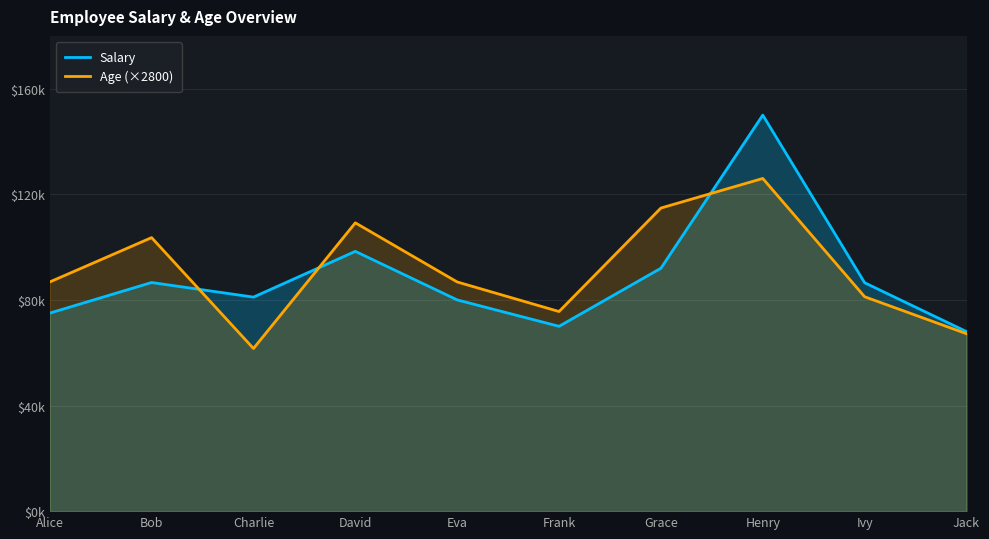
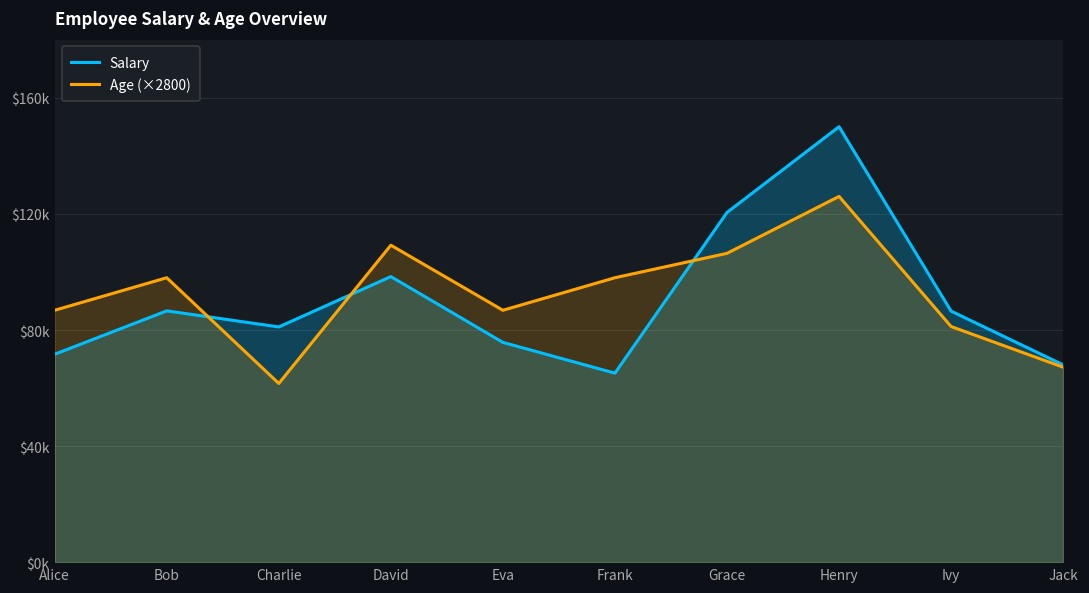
  {
    "Salary": {
-     "Alice": "$75000",
+     "Alice": "$72000",
      "Bob": "$87000",
      "Charlie": "$81000",
      "David": "$98000",
-     "Eva": "$80000",
-     "Frank": "$70000",
-     "Grace": "$92000",
+     "Eva": "$76000",
+     "Frank": "$65000",
+     "Grace": "$120000",
      "Henry": "$150000",
      "Ivy": "$87000"
    },
    "Age (×2800)": {
      "Alice": "$87000",
-     "Bob": "$104000",
+     "Bob": "$98000",
      "Charlie": "$62000",
      "David": "$109000",
      "Eva": "$87000",
-     "Frank": "$76000",
-     "Grace": "$115000",
+     "Frank": "$98000",
+     "Grace": "$106000",
      "Henry": "$126000",
      "Ivy": "$81000"
    }
  }
